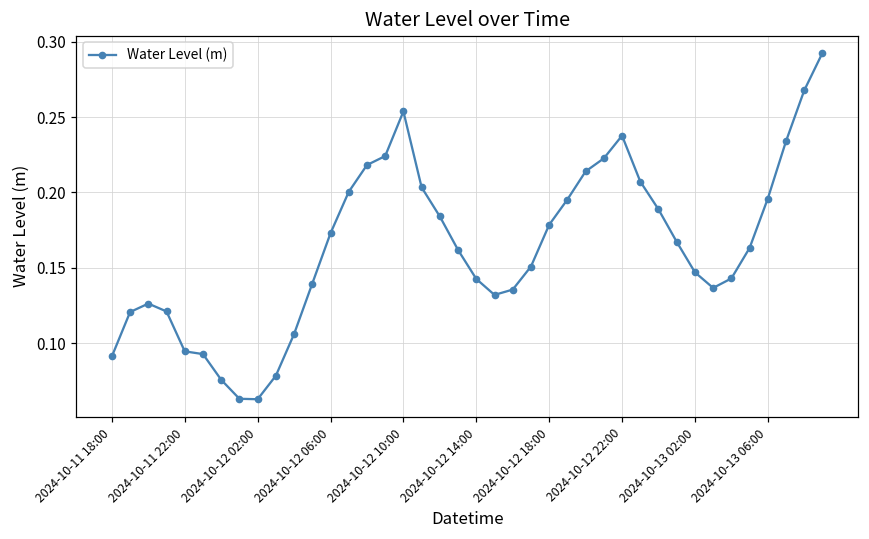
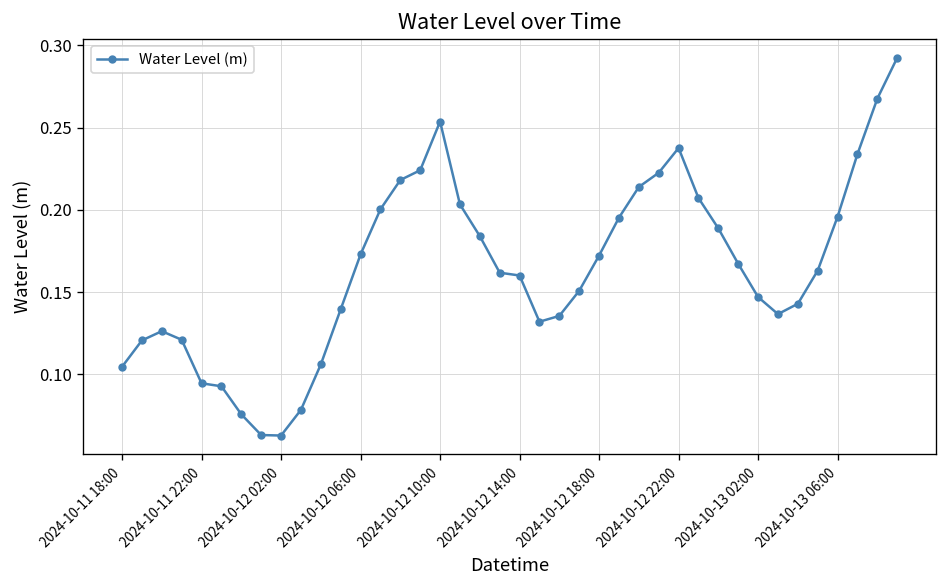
  {
-   "2024-10-11 18:00": 0.091,
+   "2024-10-11 18:00": 0.105,
    "2024-10-11 22:00": 0.095,
    "2024-10-12 02:00": 0.063,
    "2024-10-12 06:00": 0.173,
    "2024-10-12 10:00": 0.254,
-   "2024-10-12 14:00": 0.143,
-   "2024-10-12 18:00": 0.179,
+   "2024-10-12 14:00": 0.160,
+   "2024-10-12 18:00": 0.172,
    "2024-10-12 22:00": 0.238,
    "2024-10-13 02:00": 0.147,
    "2024-10-13 06:00": 0.196
  }
